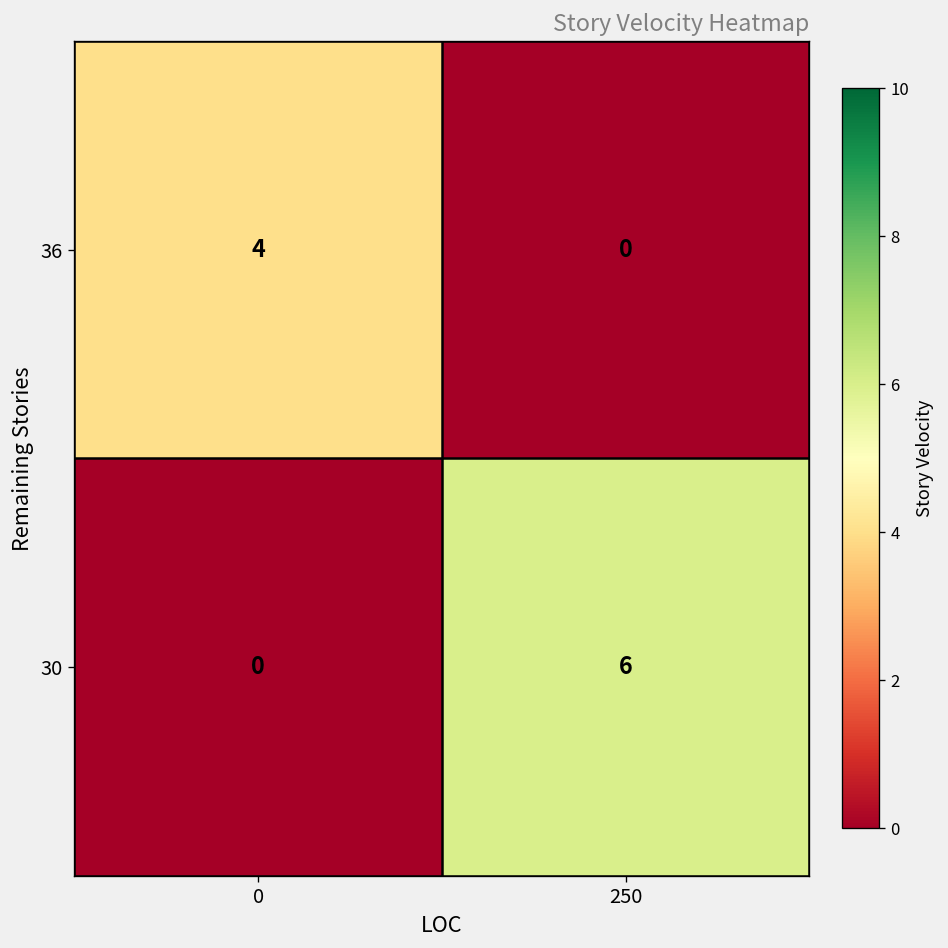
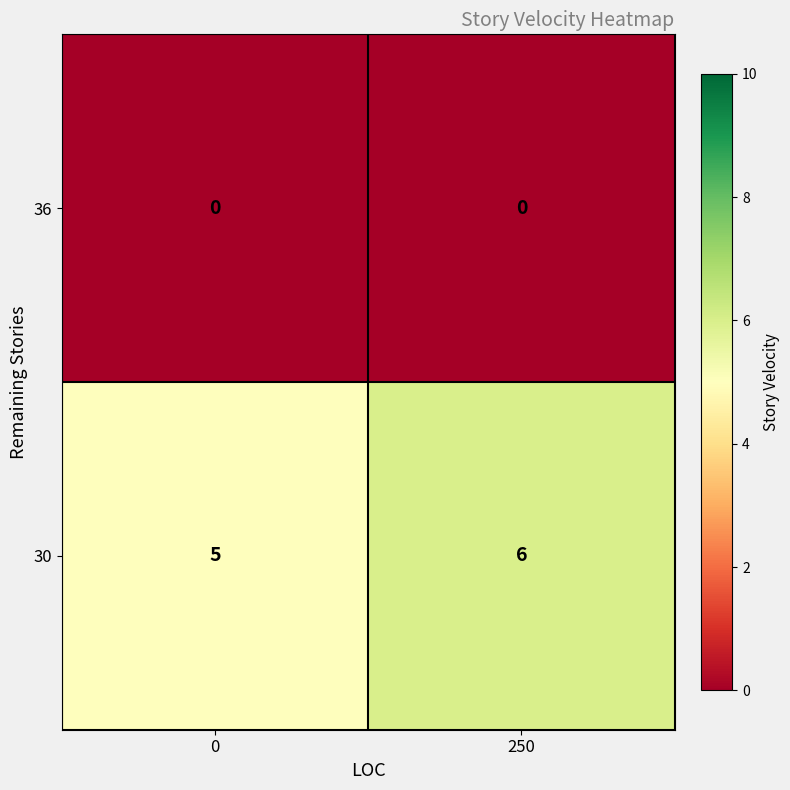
  {
    "36": {
-     "0": 4,
+     "0": 0,
      "250": 0
    },
    "30": {
-     "0": 0,
+     "0": 5,
      "250": 6
    }
  }
